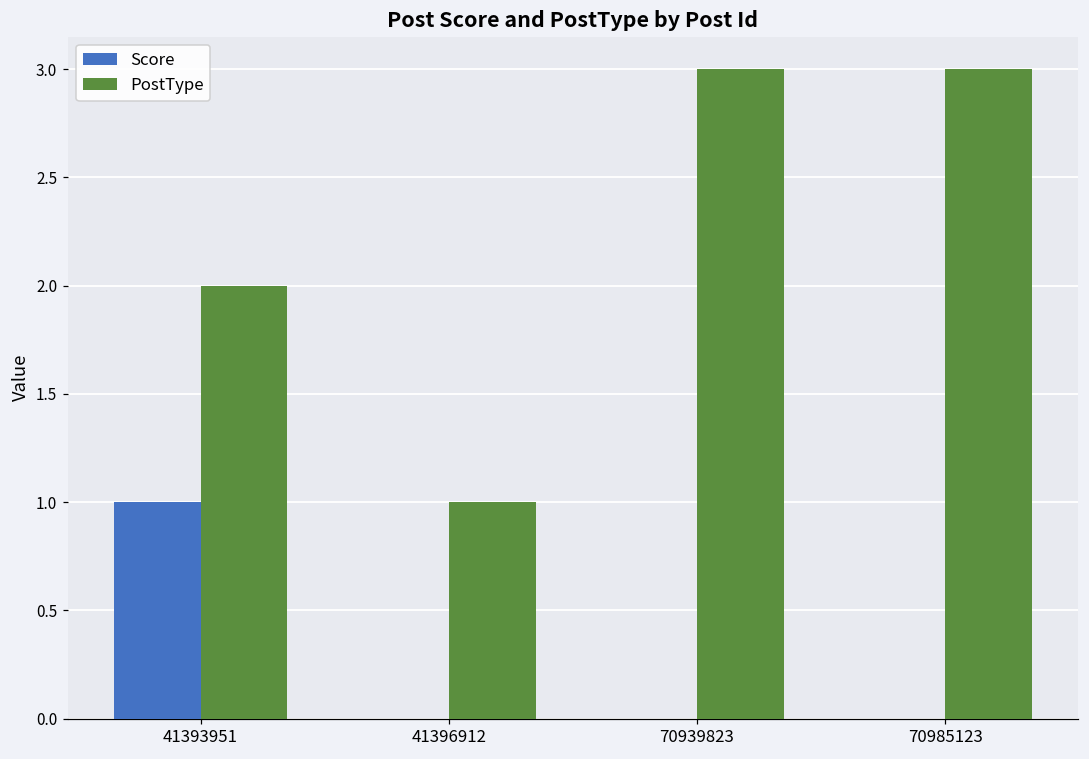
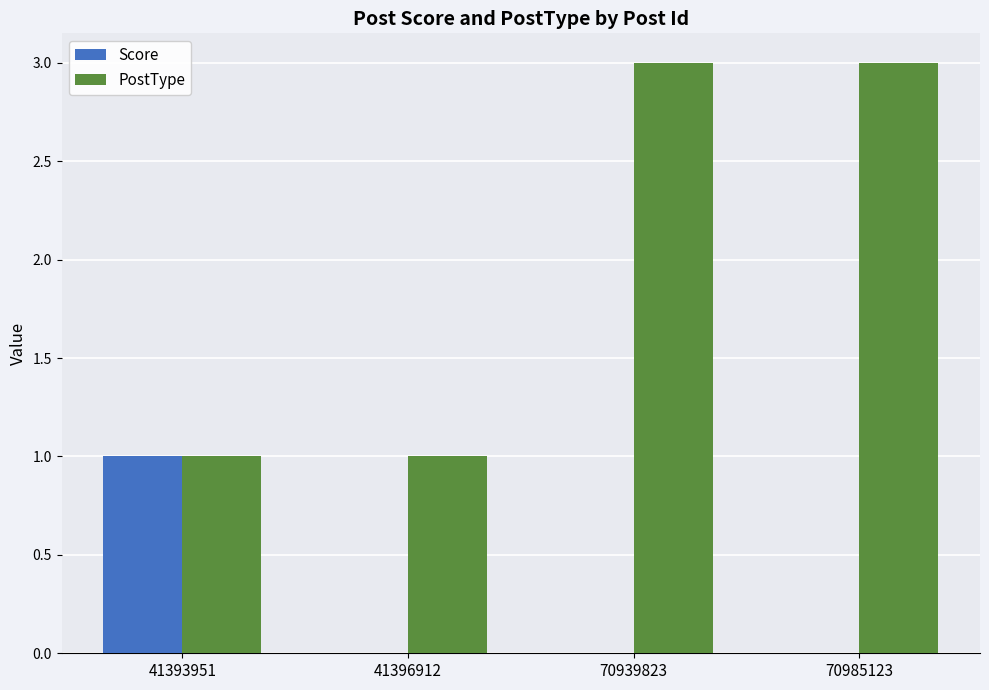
  {
    "Score": {
      "41393951": 1,
      "41396912": 0,
      "70939823": 0,
      "70985123": 0
    },
    "PostType": {
-     "41393951": 2,
+     "41393951": 1,
      "41396912": 1,
      "70939823": 3,
      "70985123": 3
    }
  }
